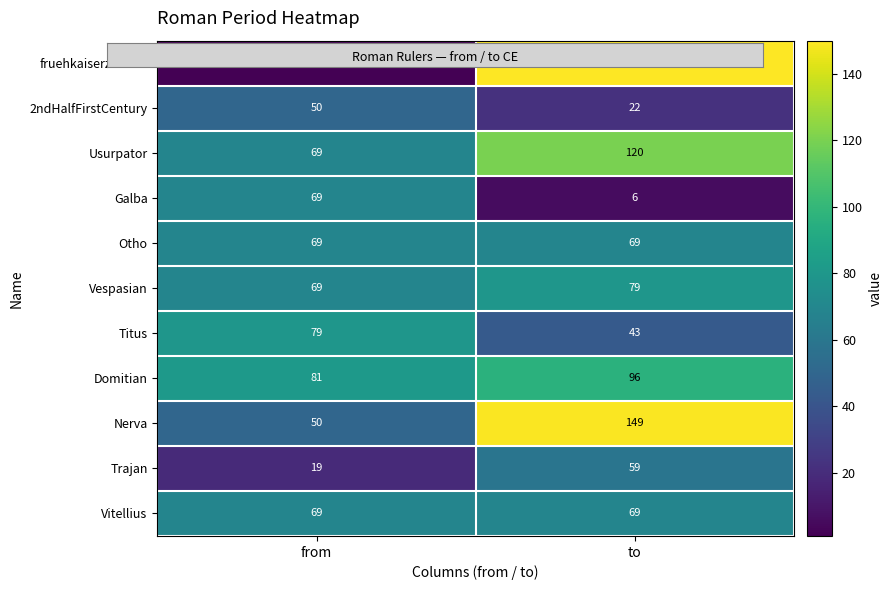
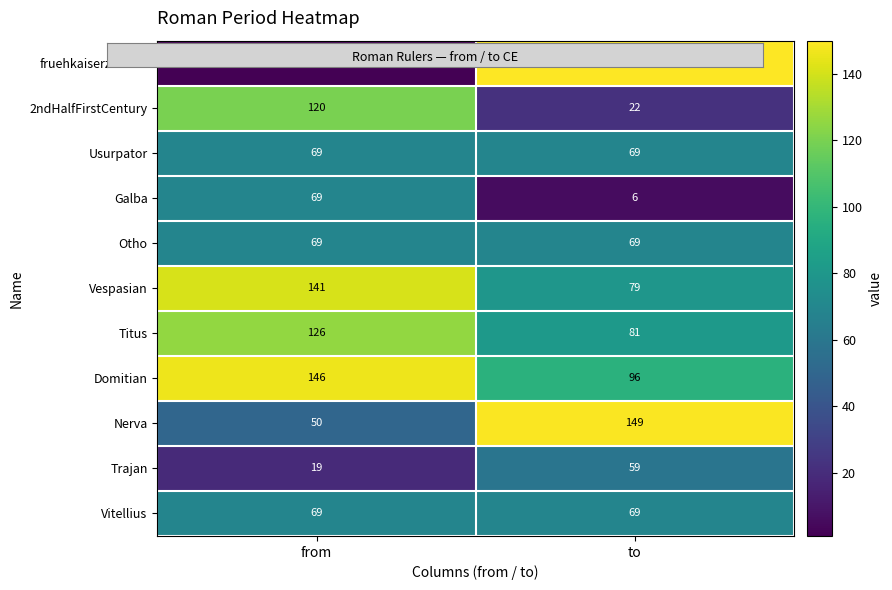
  {
    "2ndHalfFirstCentury": {
-     "from": 50,
+     "from": 120,
      "to": 22
    },
    "Usurpator": {
      "from": 69,
-     "to": 120
+     "to": 69
    },
    "Galba": {
      "from": 69,
      "to": 6
    },
    "Otho": {
      "from": 69,
      "to": 69
    },
    "Vespasian": {
-     "from": 69,
+     "from": 141,
      "to": 79
    },
    "Titus": {
-     "from": 79,
-     "to": 43
+     "from": 126,
+     "to": 81
    },
    "Domitian": {
-     "from": 81,
+     "from": 146,
      "to": 96
    },
    "Nerva": {
      "from": 50,
      "to": 149
    },
    "Trajan": {
      "from": 19,
      "to": 59
    },
    "Vitellius": {
      "from": 69,
      "to": 69
    }
  }
